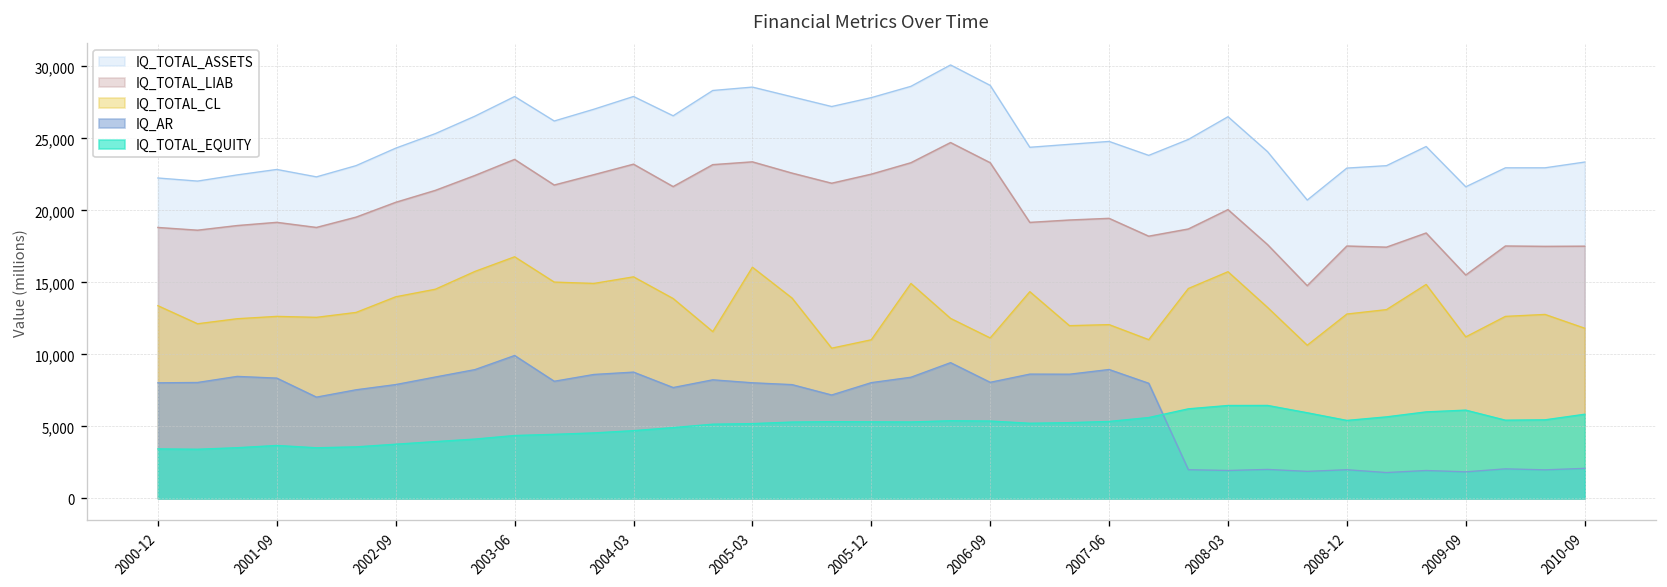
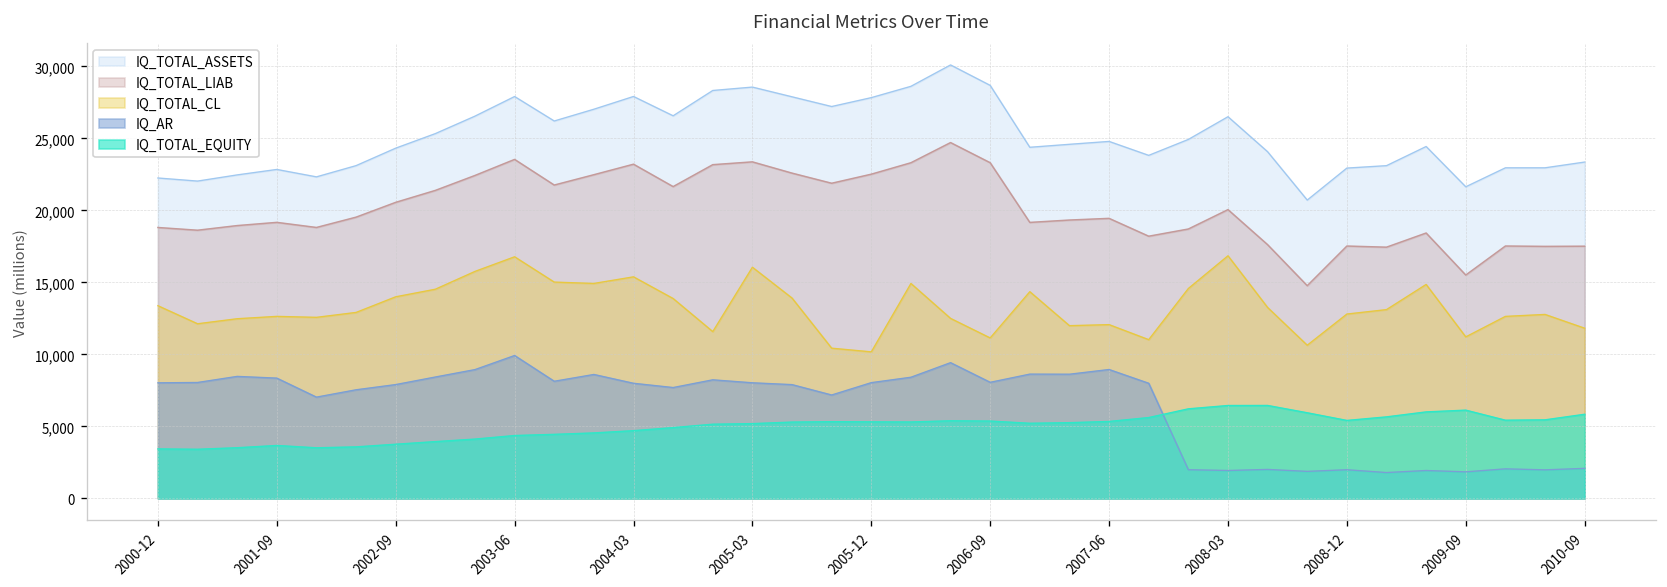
  {
    "IQ_TOTAL_CL": {
      "2000-12": "13,400",
      "2001-09": "12,600",
      "2002-09": "14,000",
      "2003-06": "16,800",
      "2004-03": "15,400",
      "2005-03": "16,100",
-     "2005-12": "11,000",
+     "2005-12": "10,200",
      "2006-09": "11,100",
      "2007-06": "12,100",
-     "2008-03": "15,700",
+     "2008-03": "16,800",
      "2008-12": "12,800",
      "2009-09": "11,200",
      "2010-09": "11,800"
    },
    "IQ_AR": {
      "2000-12": "8,000",
      "2001-09": "8,400",
      "2002-09": "7,900",
      "2003-06": "9,900",
-     "2004-03": "8,800",
+     "2004-03": "8,000",
      "2005-03": "8,000",
      "2005-12": "8,000",
      "2006-09": "8,100",
      "2007-06": "9,000",
      "2008-03": "1,900",
      "2008-12": "2,000",
      "2009-09": "1,800",
      "2010-09": "2,100"
    },
    "IQ_TOTAL_EQUITY": {
      "2000-12": "3,400",
      "2001-09": "3,700",
      "2002-09": "3,800",
      "2003-06": "4,400",
      "2004-03": "4,700",
      "2005-03": "5,200",
      "2005-12": "5,300",
      "2006-09": "5,400",
      "2007-06": "5,300",
      "2008-03": "6,500",
      "2008-12": "5,400",
      "2009-09": "6,100",
      "2010-09": "5,800"
    }
  }
